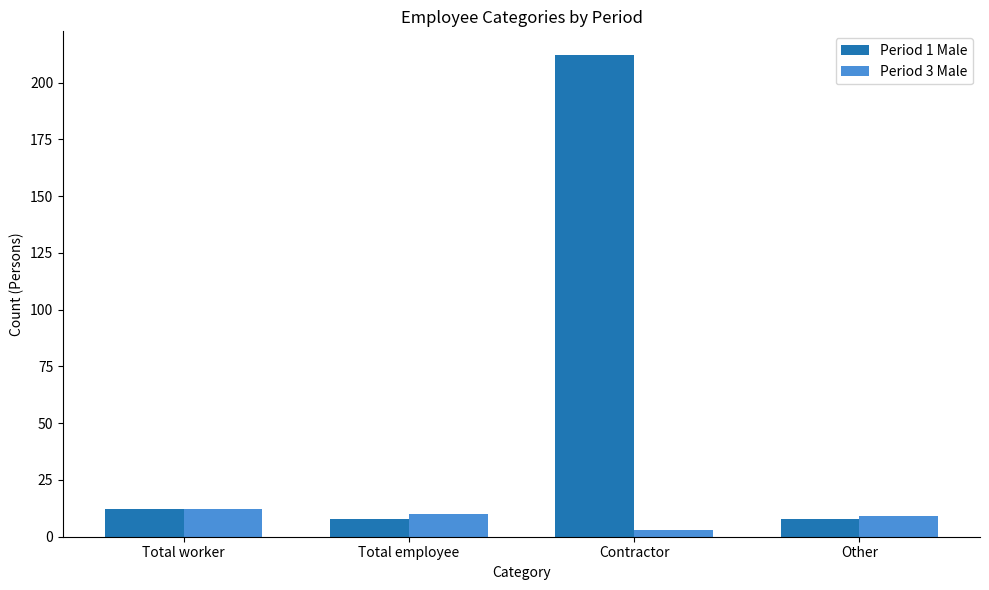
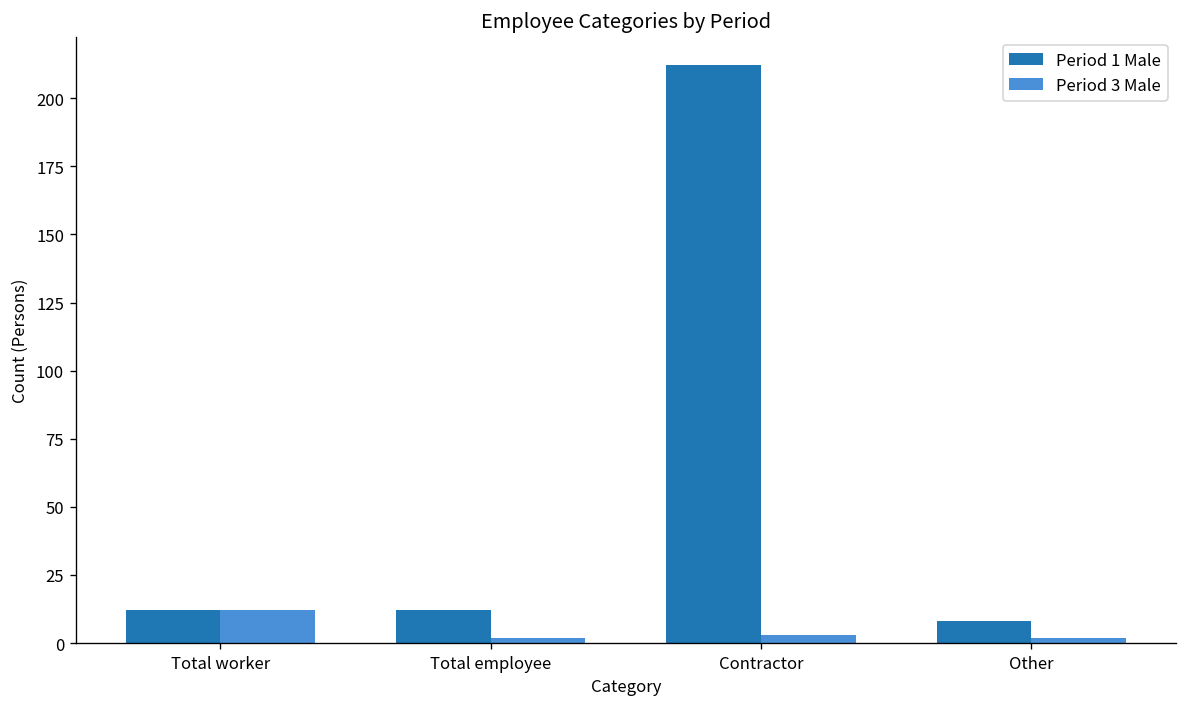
  {
    "Period 1 Male": {
      "Total worker": 12,
-     "Total employee": 8,
+     "Total employee": 12,
      "Contractor": 212,
      "Other": 8
    },
    "Period 3 Male": {
      "Total worker": 12,
-     "Total employee": 10,
+     "Total employee": 2,
      "Contractor": 3,
-     "Other": 9
+     "Other": 2
    }
  }
